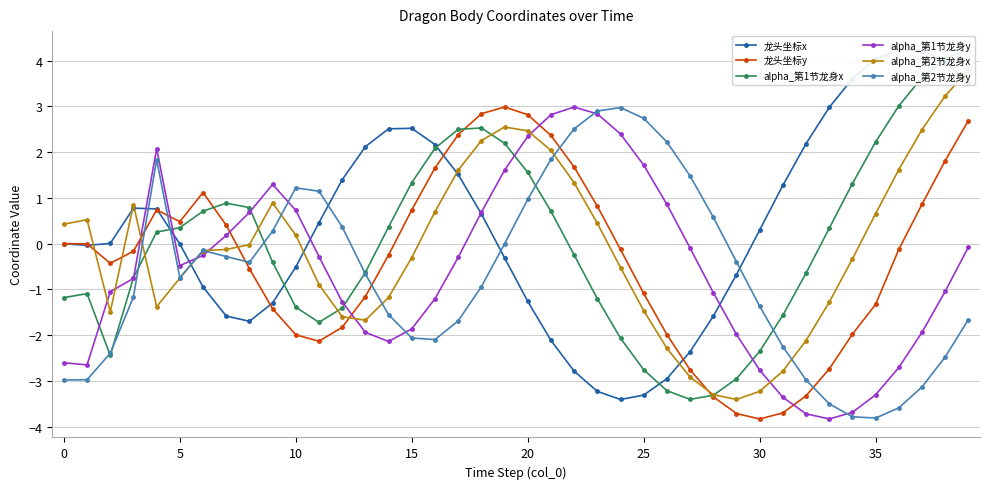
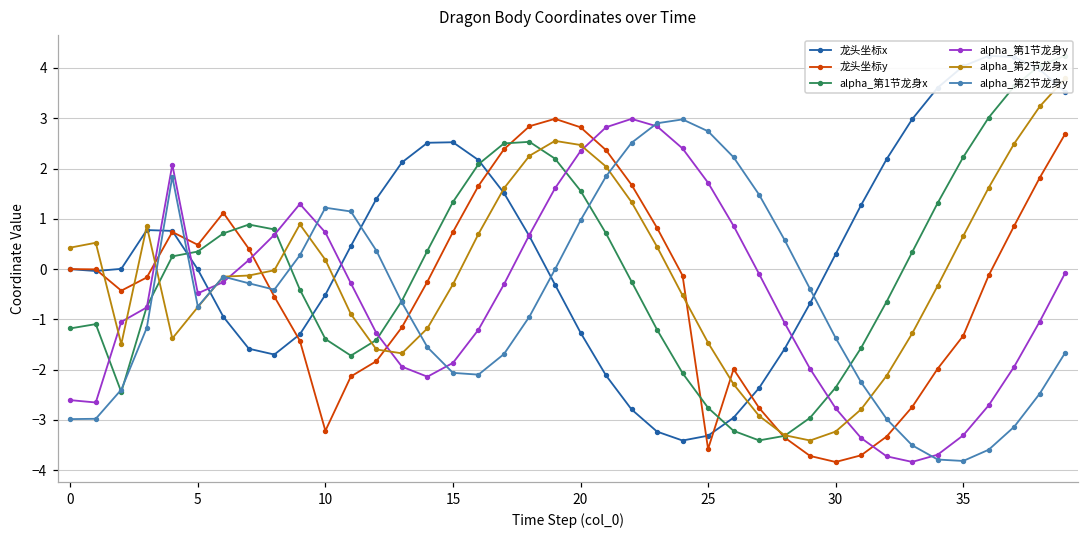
  {
    "龙头坐标y": {
      "5": 0.5,
-     "10": -2.0,
+     "10": -3.2,
      "15": 0.7,
      "20": 2.8,
-     "25": -1.1,
+     "25": -3.6,
      "30": -3.8,
      "35": -1.3
    },
    "alpha_第1节龙身x": {
      "0": -1.2,
      "5": 0.3,
      "10": -1.4,
      "15": 1.3,
      "20": 1.6,
      "25": -2.8,
      "30": -2.4,
      "35": 2.2
    },
    "alpha_第1节龙身y": {
      "0": -2.6,
      "5": -0.5,
      "10": 0.7,
      "15": -1.9,
      "20": 2.3,
      "25": 1.7,
      "30": -2.8,
      "35": -3.3
    },
    "alpha_第2节龙身x": {
      "0": 0.4,
      "10": 0.2,
      "15": -0.3,
      "20": 2.5,
      "25": -1.5,
      "30": -3.2,
      "35": 0.7
    }
  }
